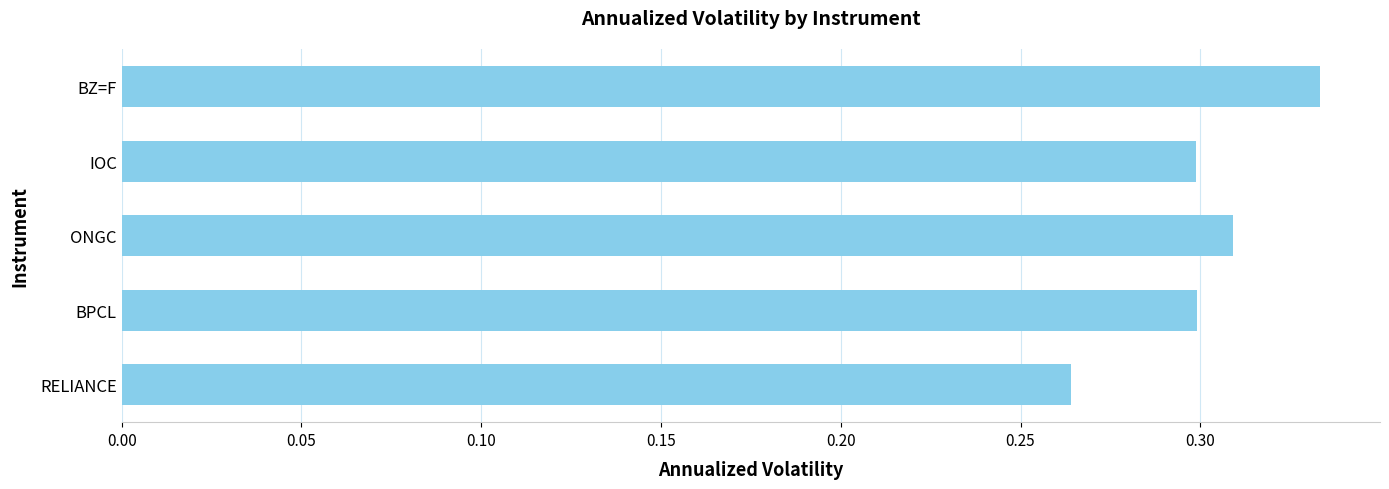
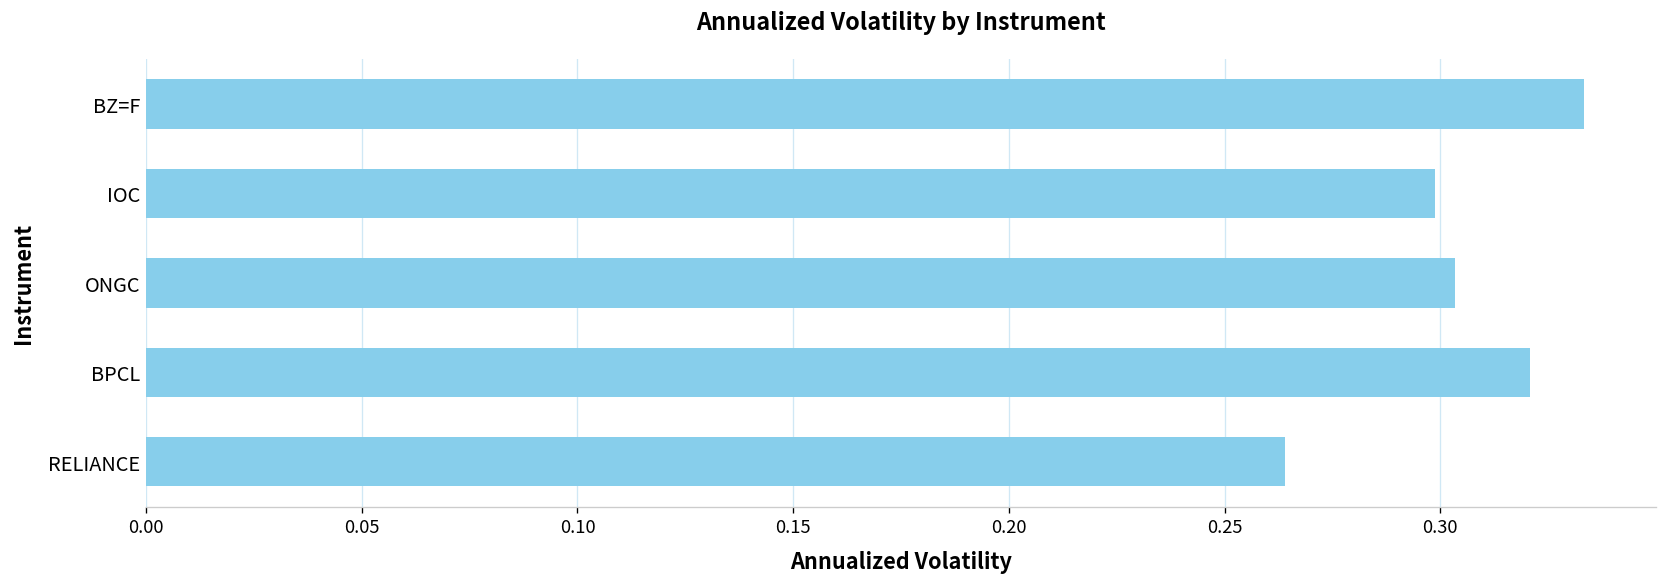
  {
    "BZ=F": 0.333,
    "IOC": 0.299,
-   "ONGC": 0.309,
-   "BPCL": 0.299,
+   "ONGC": 0.303,
+   "BPCL": 0.321,
    "RELIANCE": 0.264
  }
